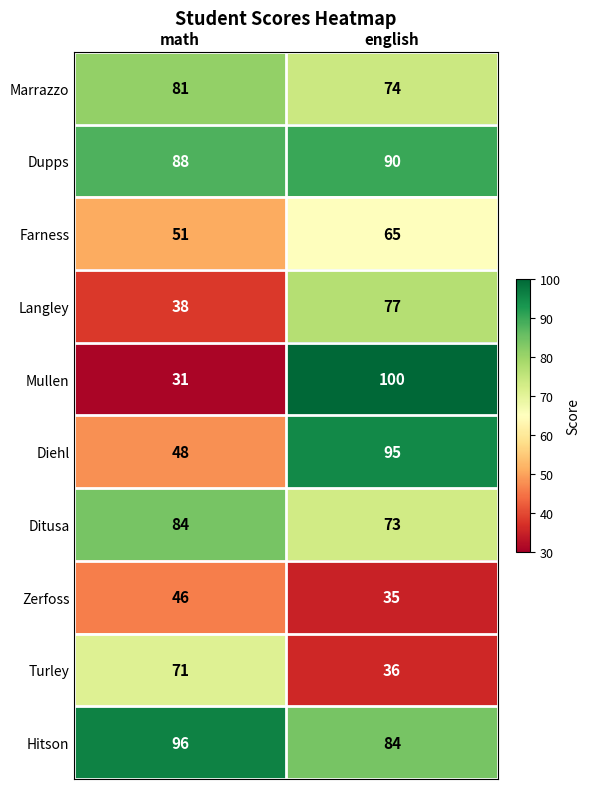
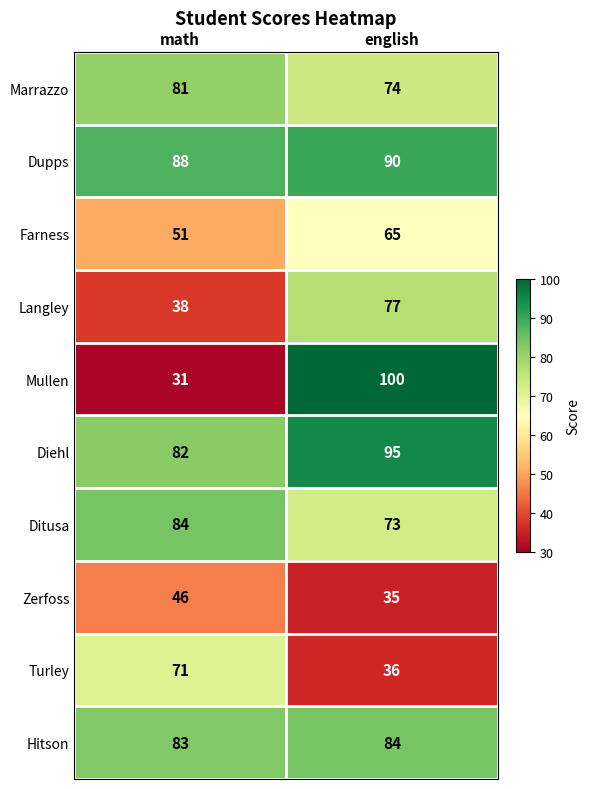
  {
    "Marrazzo": {
      "math": 81,
      "english": 74
    },
    "Dupps": {
      "math": 88,
      "english": 90
    },
    "Farness": {
      "math": 51,
      "english": 65
    },
    "Langley": {
      "math": 38,
      "english": 77
    },
    "Mullen": {
      "math": 31,
      "english": 100
    },
    "Diehl": {
-     "math": 48,
+     "math": 82,
      "english": 95
    },
    "Ditusa": {
      "math": 84,
      "english": 73
    },
    "Zerfoss": {
      "math": 46,
      "english": 35
    },
    "Turley": {
      "math": 71,
      "english": 36
    },
    "Hitson": {
-     "math": 96,
+     "math": 83,
      "english": 84
    }
  }
